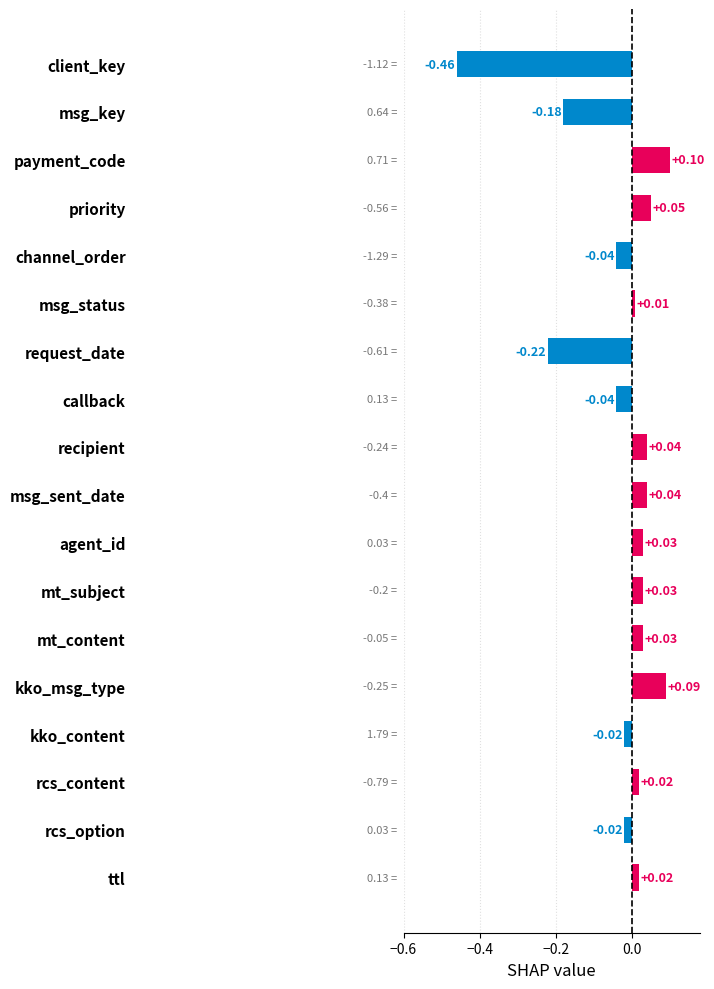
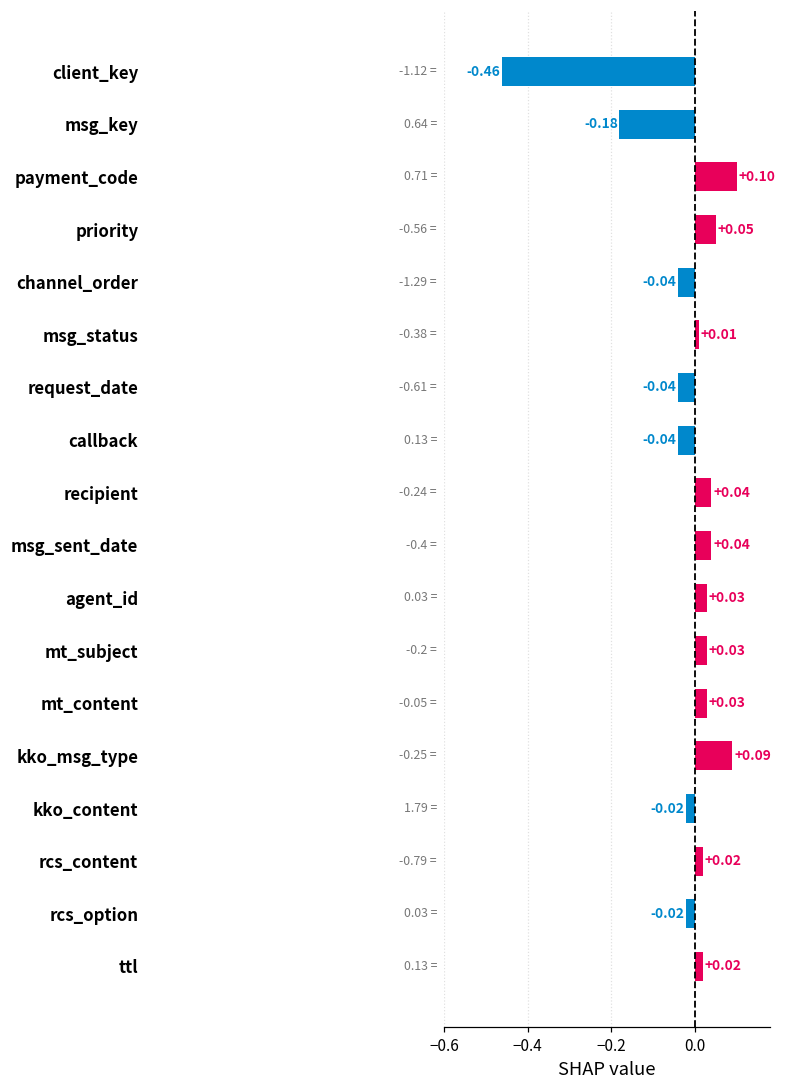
  {
    "client_key": "-0.46",
    "msg_key": "-0.18",
    "payment_code": "+0.10",
    "priority": "+0.05",
    "channel_order": "-0.04",
    "msg_status": "+0.01",
-   "request_date": "-0.22",
+   "request_date": "-0.04",
    "callback": "-0.04",
    "recipient": "+0.04",
    "msg_sent_date": "+0.04",
    "agent_id": "+0.03",
    "mt_subject": "+0.03",
    "mt_content": "+0.03",
    "kko_msg_type": "+0.09",
    "kko_content": "-0.02",
    "rcs_content": "+0.02",
    "rcs_option": "-0.02",
    "ttl": "+0.02"
  }
